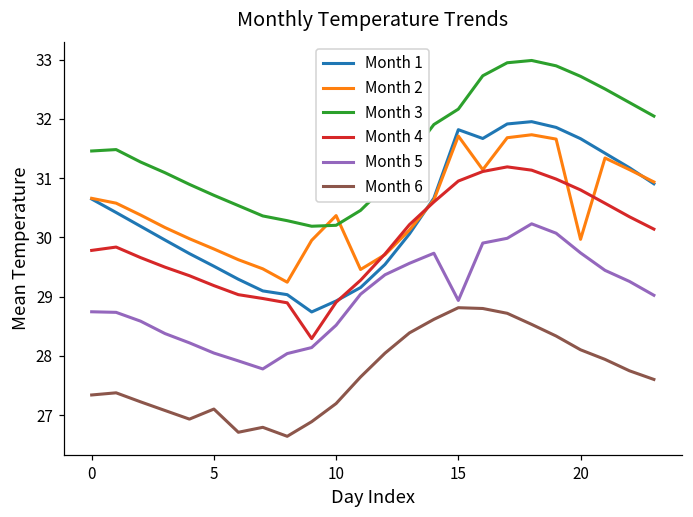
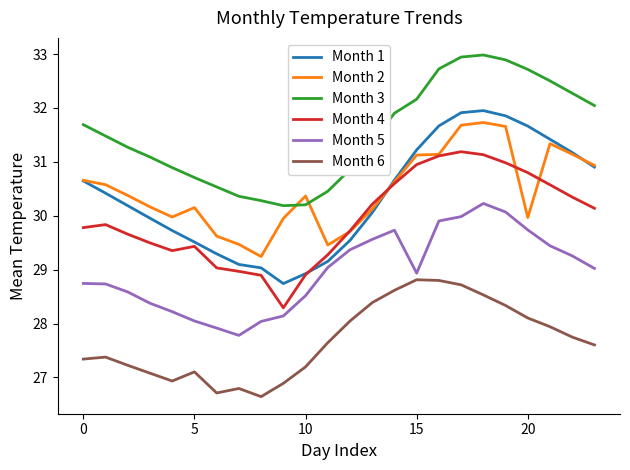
  {
    "Month 1": {
      "5": 29.5,
-     "15": 31.8,
+     "15": 31.2,
      "20": 31.7
    },
    "Month 2": {
-     "5": 29.8,
+     "5": 30.2,
      "10": 30.4,
-     "15": 31.7,
+     "15": 31.1,
      "20": 30.0
    },
    "Month 3": {
-     "0": 31.5,
+     "0": 31.7,
      "5": 30.7,
      "10": 30.2,
      "15": 32.2,
      "20": 32.7
    },
    "Month 4": {
      "0": 29.8,
-     "5": 29.2,
+     "5": 29.4,
      "15": 31.0,
      "20": 30.8
    },
    "Month 5": {
      "0": 28.7,
      "5": 28.0,
      "10": 28.5,
      "15": 28.9,
      "20": 29.7
    },
    "Month 6": {
      "0": 27.3,
      "5": 27.1,
      "10": 27.2,
      "15": 28.8,
      "20": 28.1
    }
  }
